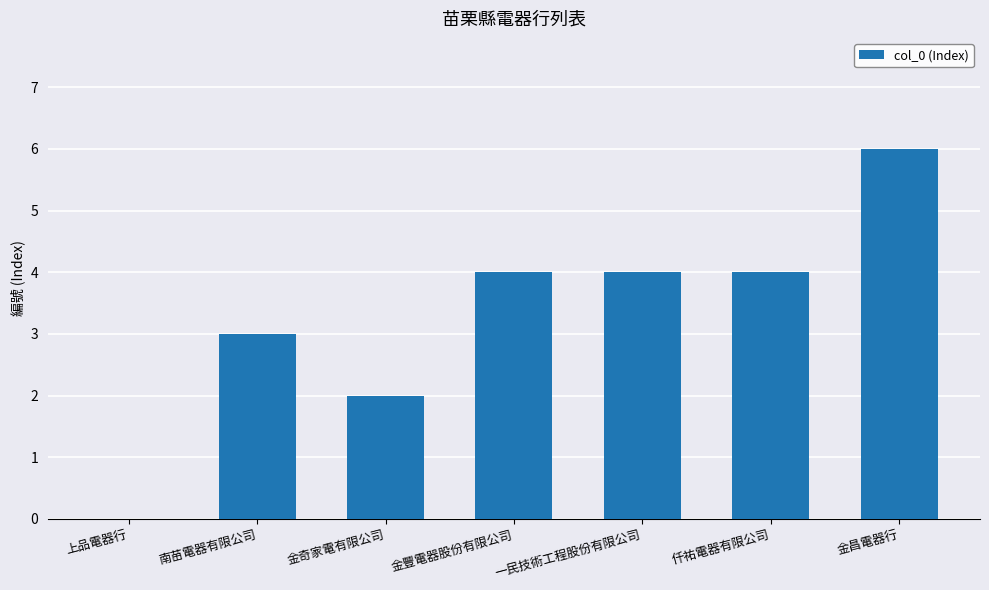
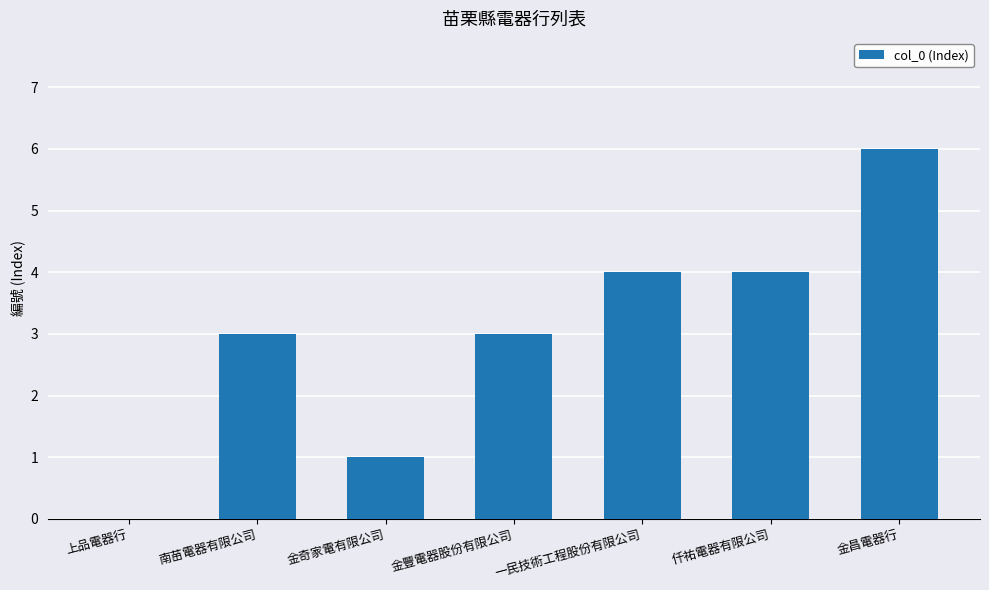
  {
    "上品電器行": 0,
    "南苗電器有限公司": 3,
-   "金奇家電有限公司": 2,
-   "金豐電器股份有限公司": 4,
+   "金奇家電有限公司": 1,
+   "金豐電器股份有限公司": 3,
    "一民技術工程股份有限公司": 4,
    "仟祐電器有限公司": 4,
    "金昌電器行": 6
  }
